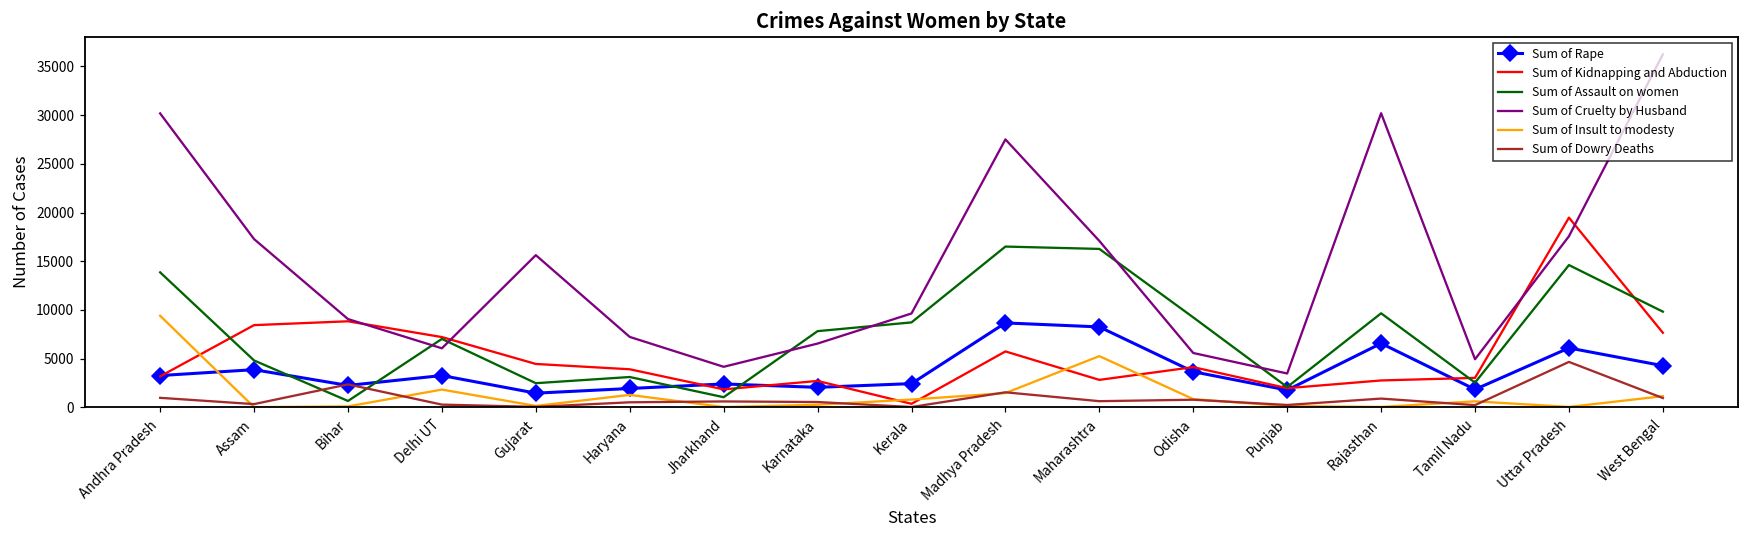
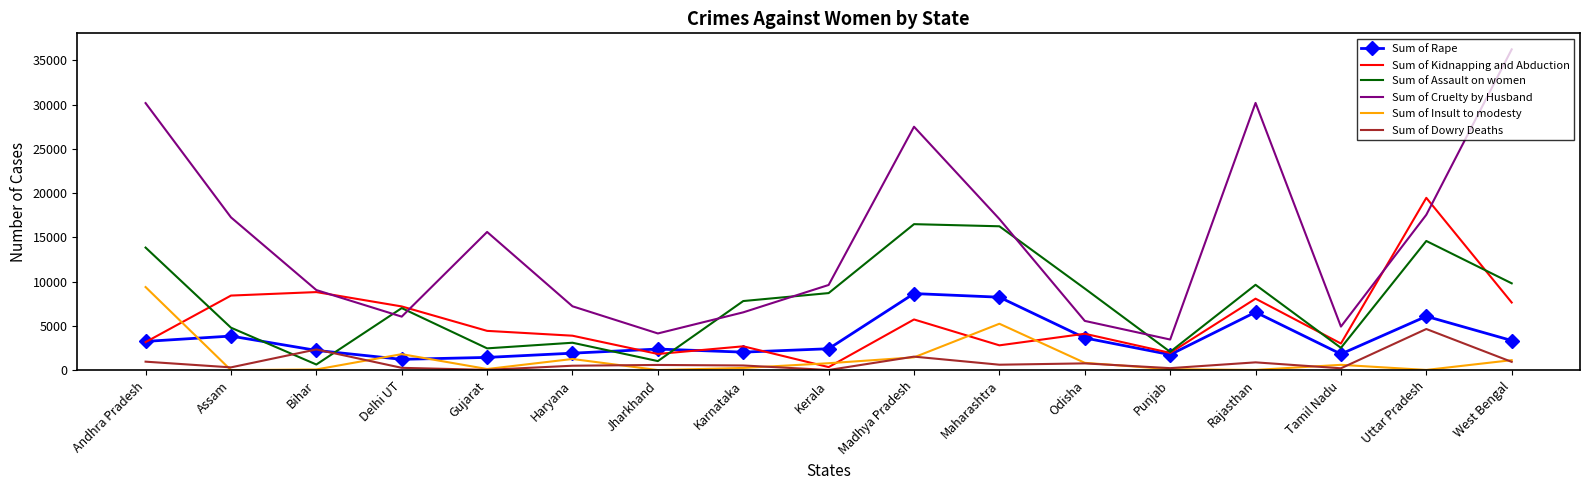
  {
    "Sum of Rape": {
      "Assam": 4000,
-     "Delhi UT": 3000,
+     "Delhi UT": 1000,
      "Gujarat": 1000,
      "Haryana": 2000,
      "Jharkhand": 2000,
      "Karnataka": 2000,
      "Kerala": 2000,
      "Madhya Pradesh": 9000,
      "Maharashtra": 8000,
      "Odisha": 4000,
      "Rajasthan": 7000,
      "Tamil Nadu": 2000,
      "Uttar Pradesh": 6000,
-     "West Bengal": 4000
+     "West Bengal": 3000
    },
    "Sum of Kidnapping and Abduction": {
      "Assam": 8000,
      "Gujarat": 4000,
      "Haryana": 4000,
      "Jharkhand": 2000,
      "Karnataka": 3000,
      "Kerala": 0,
      "Madhya Pradesh": 6000,
      "Maharashtra": 3000,
      "Odisha": 4000,
-     "Rajasthan": 3000,
+     "Rajasthan": 8000,
      "Tamil Nadu": 3000,
      "Uttar Pradesh": 19000,
      "West Bengal": 8000
    },
    "Sum of Assault on women": {
      "Andhra Pradesh": 14000,
      "Assam": 5000,
      "Bihar": 1000,
      "Gujarat": 2000,
      "Haryana": 3000,
      "Jharkhand": 1000,
      "Karnataka": 8000,
      "Kerala": 9000,
      "Madhya Pradesh": 17000,
      "Maharashtra": 16000,
      "Odisha": 9000,
      "Rajasthan": 10000,
      "Tamil Nadu": 3000,
      "Uttar Pradesh": 15000,
      "West Bengal": 10000
    },
    "Sum of Cruelty by Husband": {
      "Andhra Pradesh": 30000,
      "Assam": 17000,
      "Delhi UT": 6000,
      "Gujarat": 16000,
      "Haryana": 7000,
      "Jharkhand": 4000,
      "Karnataka": 7000,
      "Kerala": 10000,
      "Madhya Pradesh": 28000,
      "Maharashtra": 17000,
      "Odisha": 6000,
      "Punjab": 3000,
      "Rajasthan": 30000,
      "Tamil Nadu": 5000,
      "Uttar Pradesh": 18000
    },
    "Sum of Insult to modesty": {
      "Andhra Pradesh": 9000,
      "Assam": 0,
      "Bihar": 0,
      "Delhi UT": 2000,
      "Haryana": 1000,
      "Jharkhand": 0,
      "Kerala": 1000,
      "Maharashtra": 5000,
      "Rajasthan": 0,
      "Tamil Nadu": 1000,
      "Uttar Pradesh": 0
    },
    "Sum of Dowry Deaths": {
      "Andhra Pradesh": 1000,
      "Assam": 0,
      "Delhi UT": 0,
      "Haryana": 1000,
      "Jharkhand": 1000,
      "Kerala": 0,
      "Maharashtra": 1000,
      "Rajasthan": 1000,
      "Tamil Nadu": 0,
      "Uttar Pradesh": 5000
    }
  }
